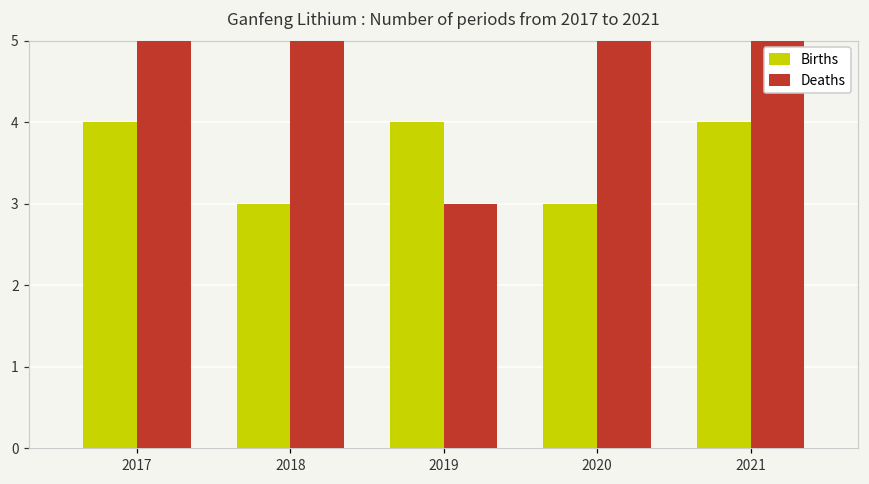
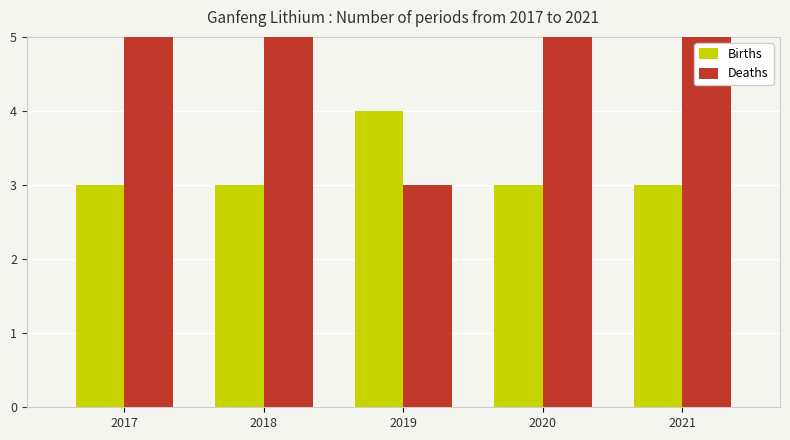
  {
    "Births": {
-     "2017": 4,
+     "2017": 3,
      "2018": 3,
      "2019": 4,
      "2020": 3,
-     "2021": 4
+     "2021": 3
    },
    "Deaths": {
      "2019": 3
    }
  }
